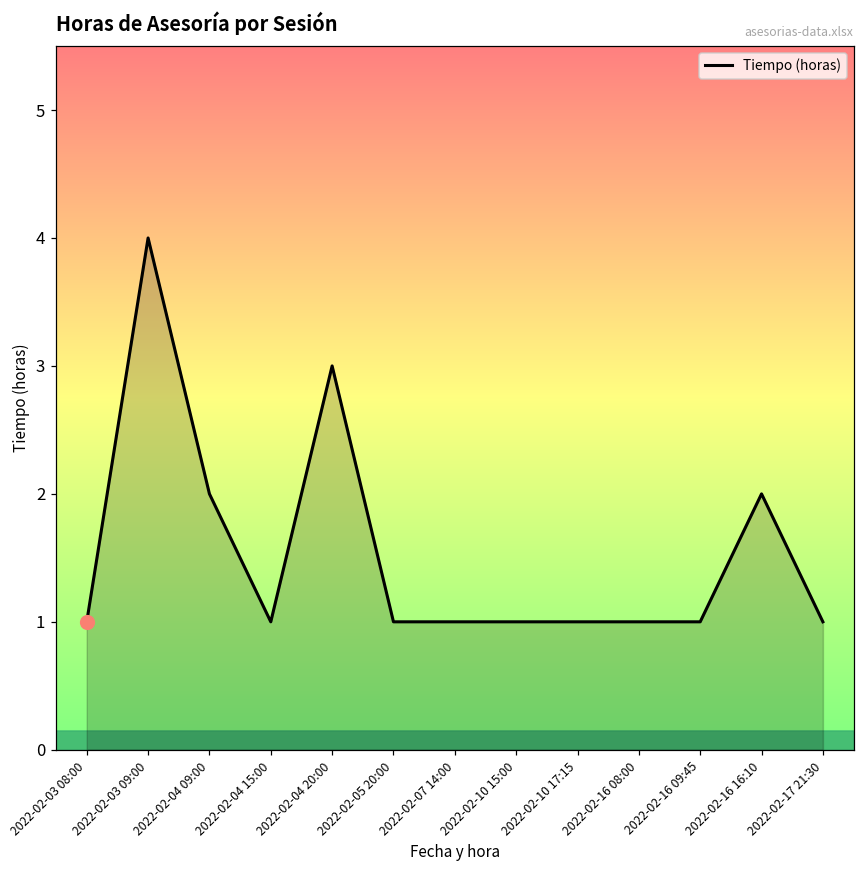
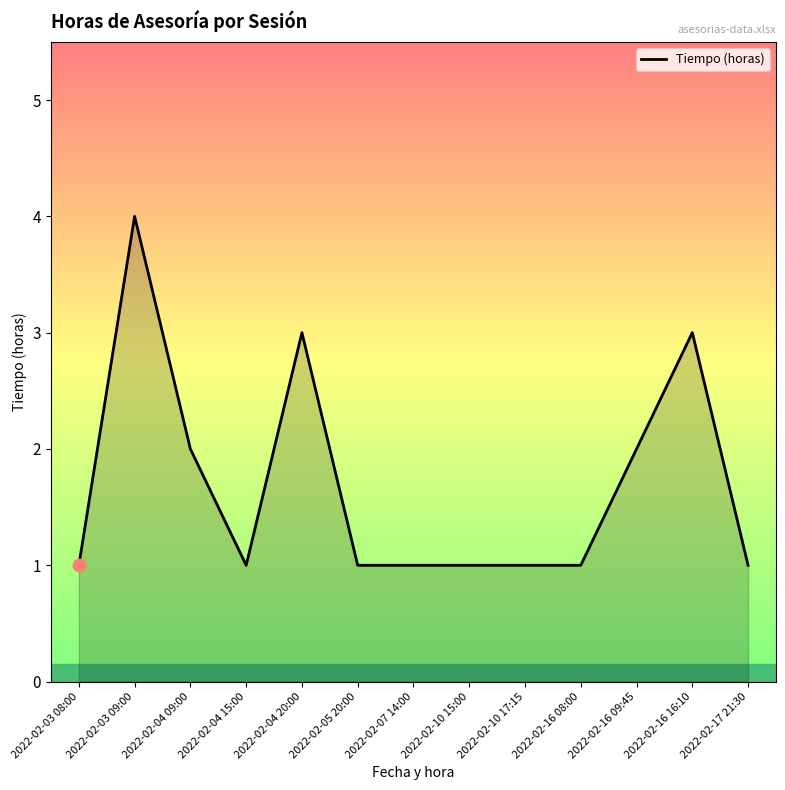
  {
    "Tiempo (horas)": {
      "2022-02-03 09:00": 4,
      "2022-02-04 09:00": 2,
      "2022-02-04 15:00": 1,
      "2022-02-04 20:00": 3,
      "2022-02-05 20:00": 1,
      "2022-02-07 14:00": 1,
      "2022-02-10 15:00": 1,
      "2022-02-10 17:15": 1,
      "2022-02-16 08:00": 1,
-     "2022-02-16 09:45": 1,
-     "2022-02-16 16:10": 2,
+     "2022-02-16 09:45": 2,
+     "2022-02-16 16:10": 3,
      "2022-02-17 21:30": 1
    }
  }
